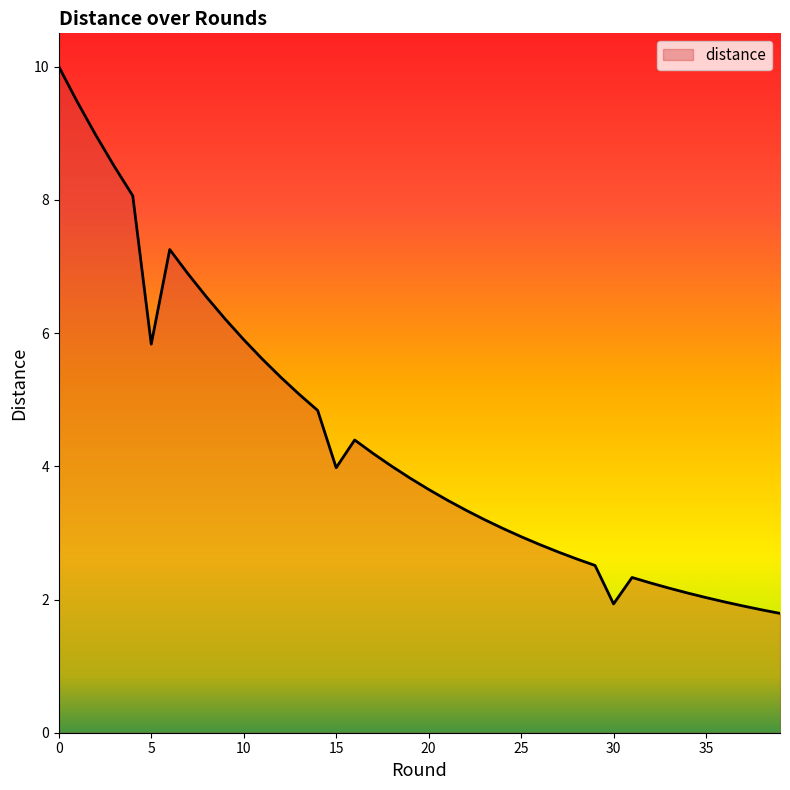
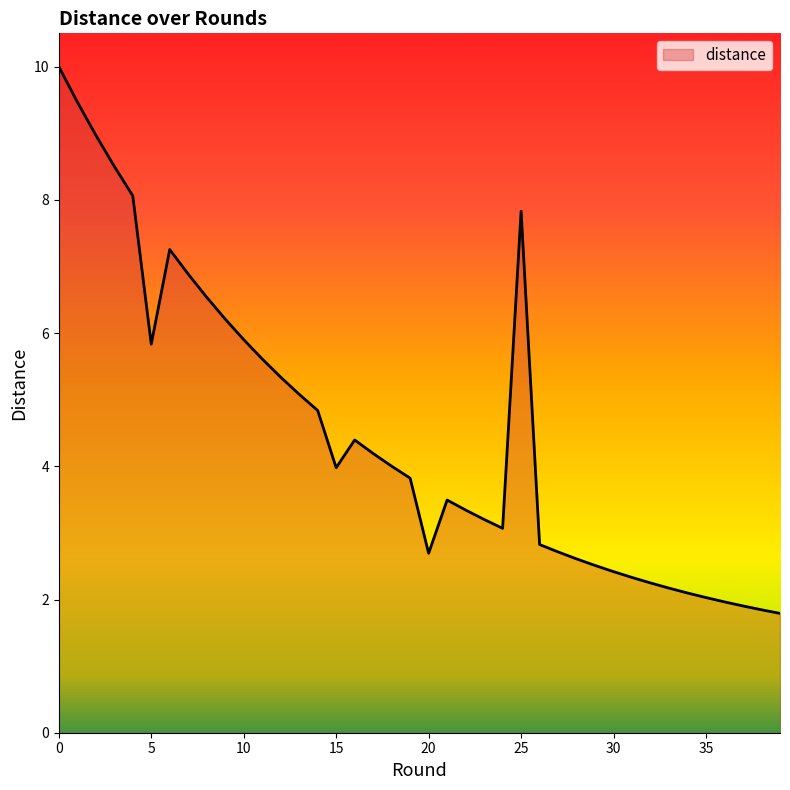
  {
    "0": 10.0,
    "5": 5.8,
    "10": 5.9,
    "15": 4.0,
-   "20": 3.7,
-   "25": 2.9,
-   "30": 1.9,
+   "20": 2.7,
+   "25": 7.8,
+   "30": 2.4,
    "35": 2.0
  }
